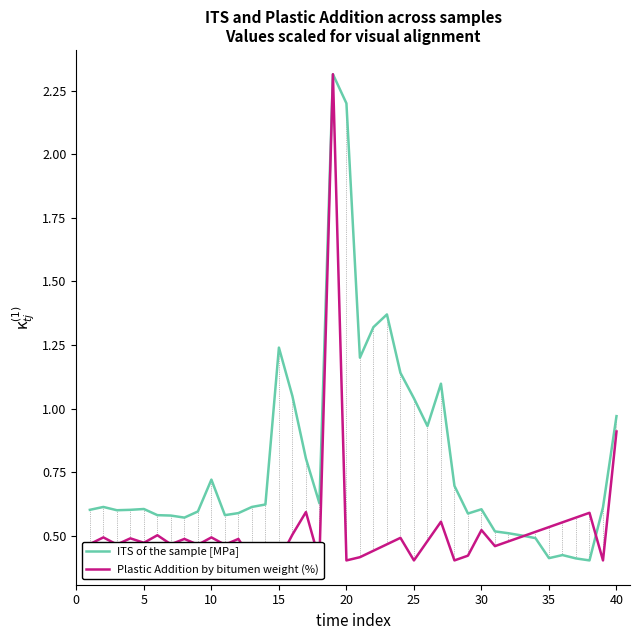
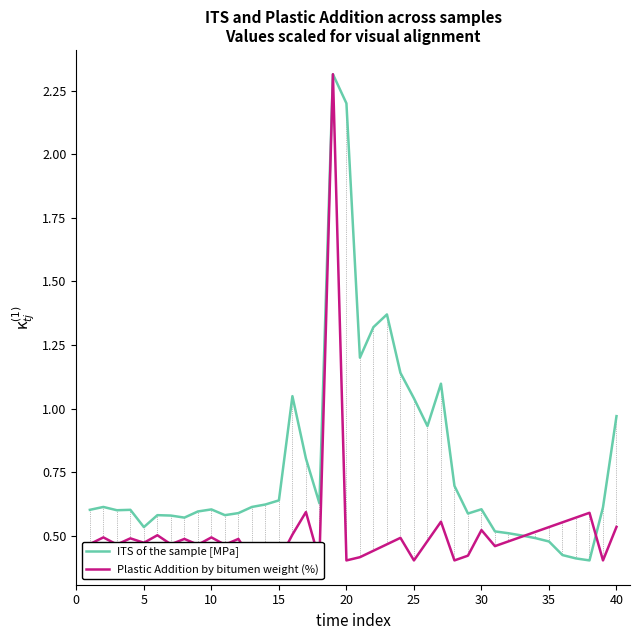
  {
    "ITS of the sample [MPa]": {
-     "5": 0.60,
-     "10": 0.72,
-     "15": 1.24,
-     "35": 0.41
+     "5": 0.53,
+     "10": 0.60,
+     "15": 0.64,
+     "35": 0.48
    },
    "Plastic Addition by bitumen weight (%)": {
-     "40": 0.91
+     "40": 0.53
    }
  }
